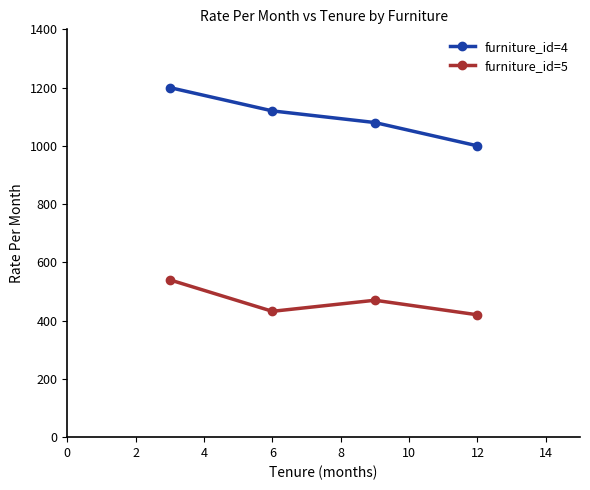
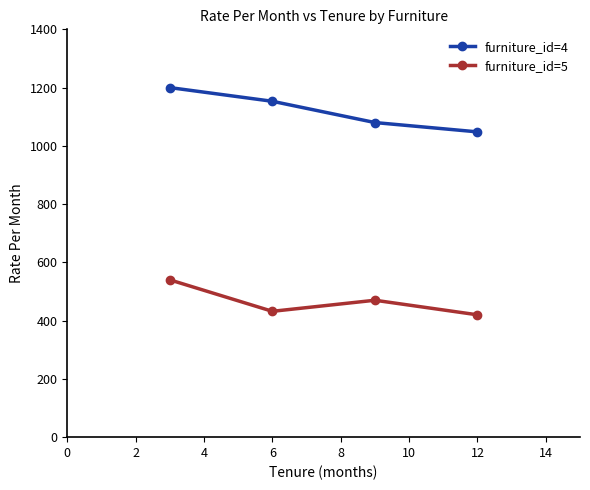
  {
    "furniture_id=4": {
-     "6": 1120,
-     "12": 1000
+     "6": 1150,
+     "12": 1050
    },
    "furniture_id=5": {
      "6": 430,
      "12": 420
    }
  }
